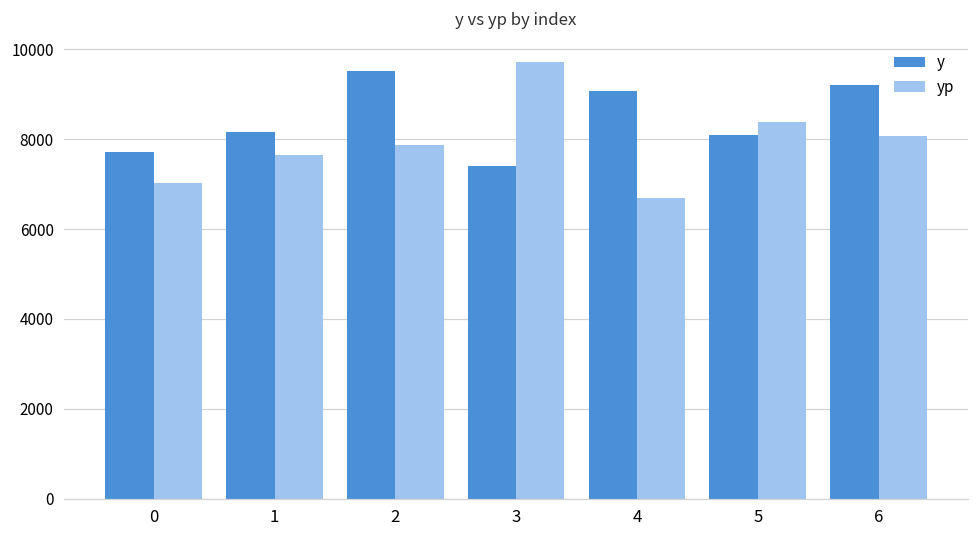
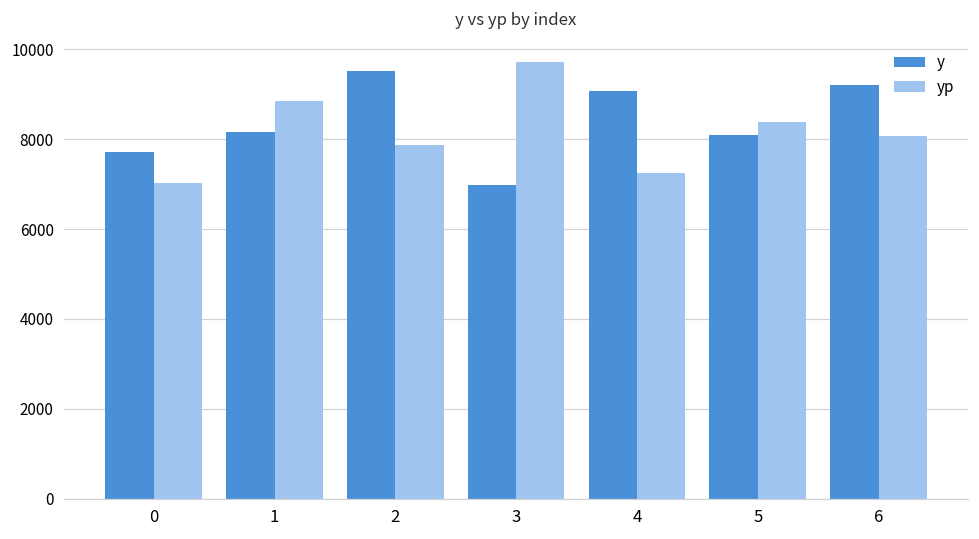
  {
    "y": {
      "0": 7700,
      "1": 8200,
      "2": 9500,
-     "3": 7400,
+     "3": 7000,
      "4": 9100,
      "5": 8100,
      "6": 9200
    },
    "yp": {
      "0": 7000,
-     "1": 7600,
+     "1": 8800,
      "2": 7900,
      "3": 9700,
-     "4": 6700,
+     "4": 7200,
      "5": 8400,
      "6": 8100
    }
  }
